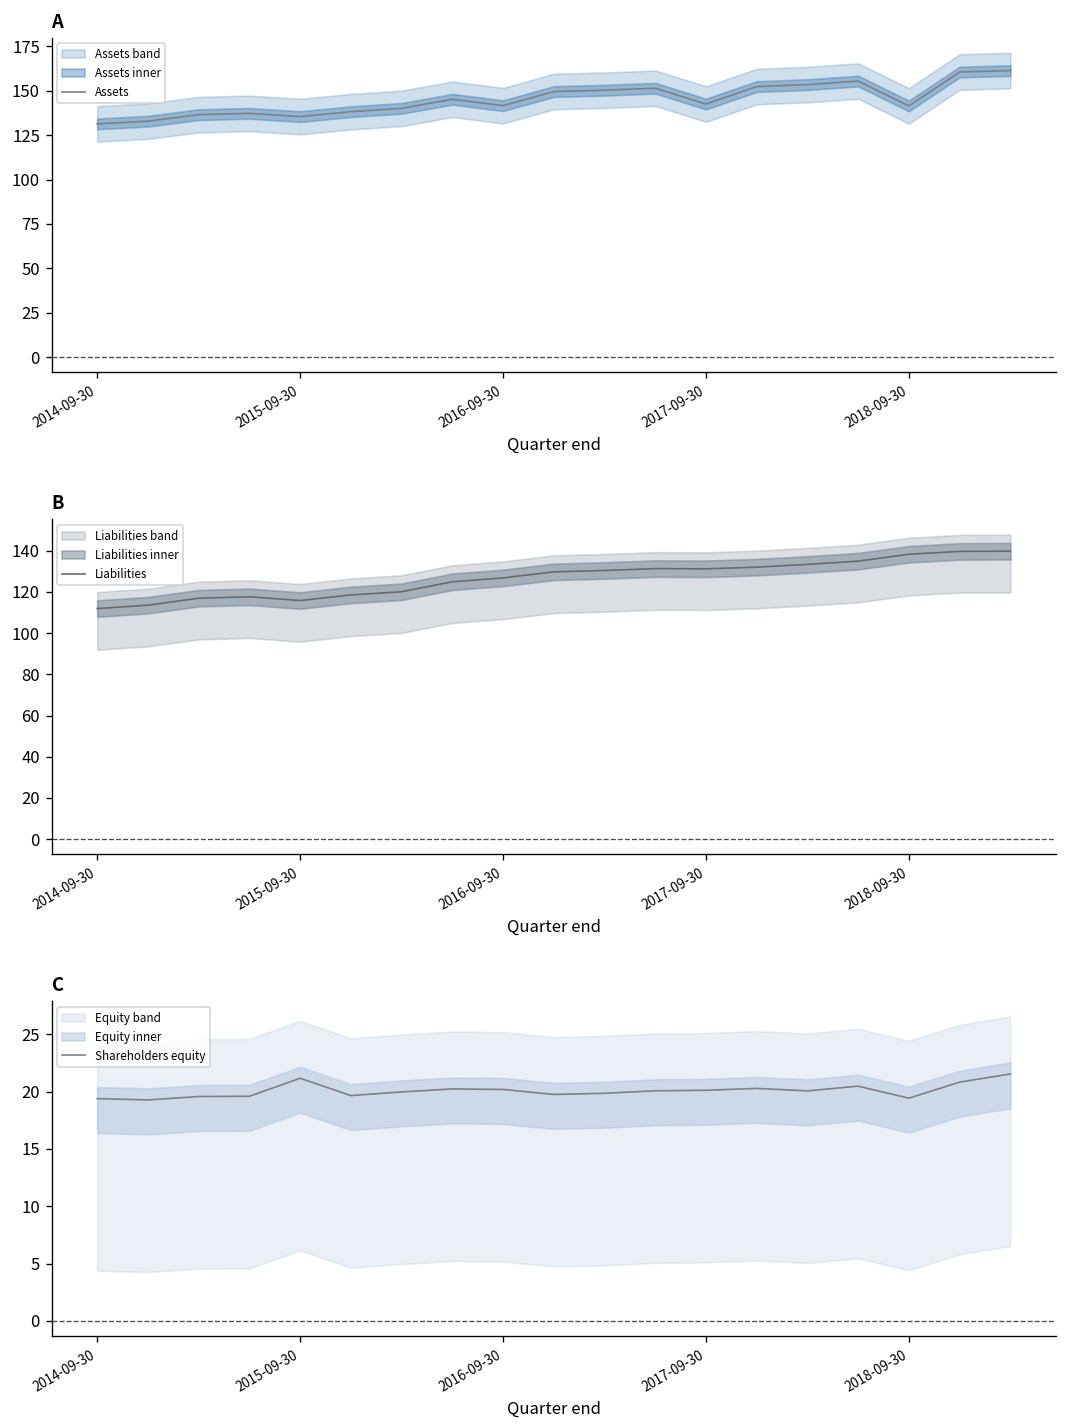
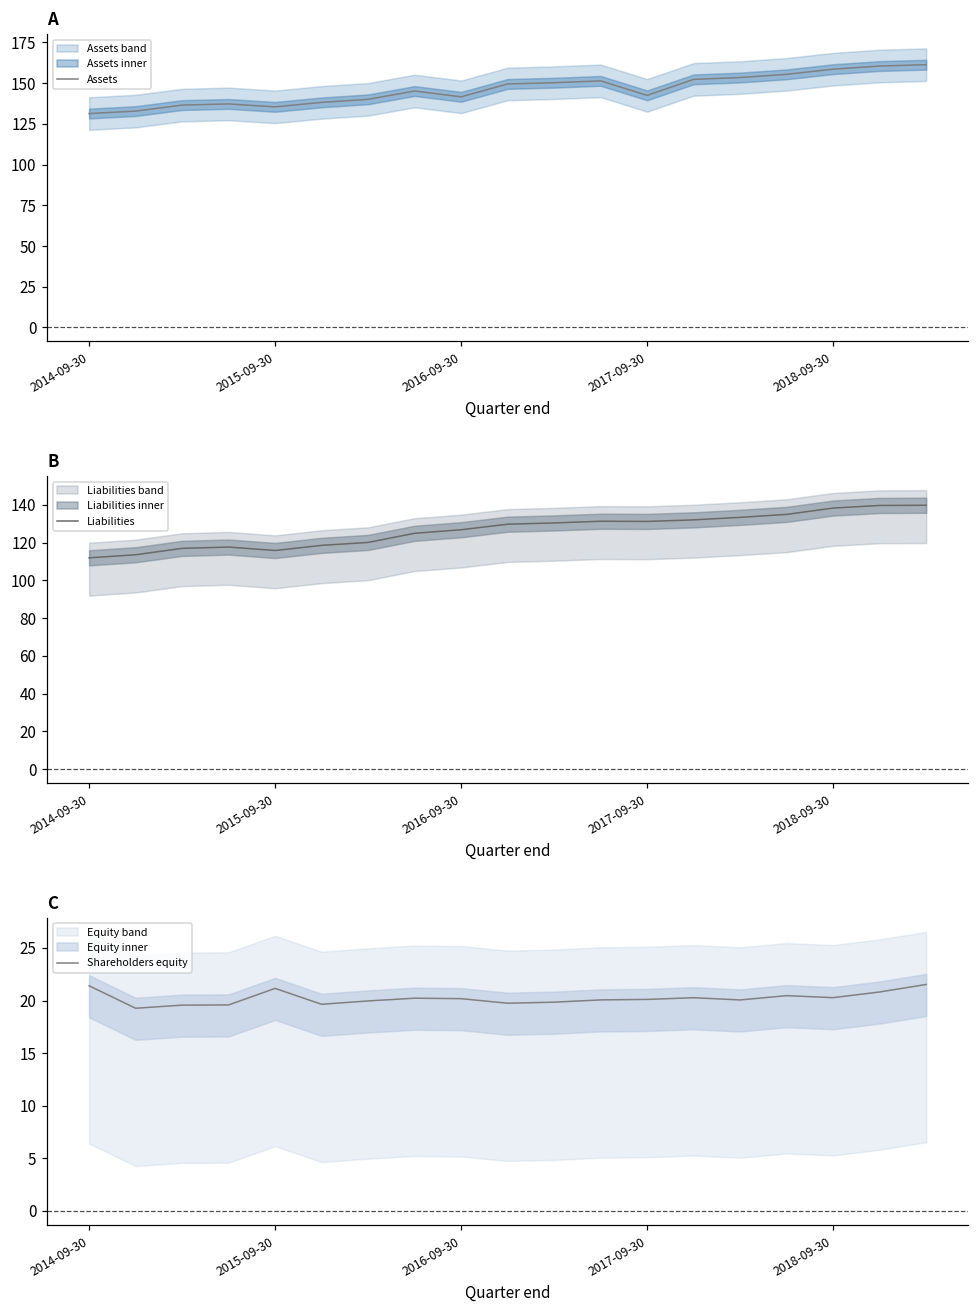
  {
    "A": {
      "Assets": {
        "2014-09-30": 131,
        "2015-09-30": 135,
        "2016-09-30": 142,
        "2017-09-30": 143,
-       "2018-09-30": 141
+       "2018-09-30": 159
      }
    },
    "C": {
      "Shareholders equity": {
-       "2014-09-30": 19,
+       "2014-09-30": 21,
        "2015-09-30": 21,
        "2016-09-30": 20,
        "2017-09-30": 20,
-       "2018-09-30": 19
+       "2018-09-30": 20
      }
    }
  }
